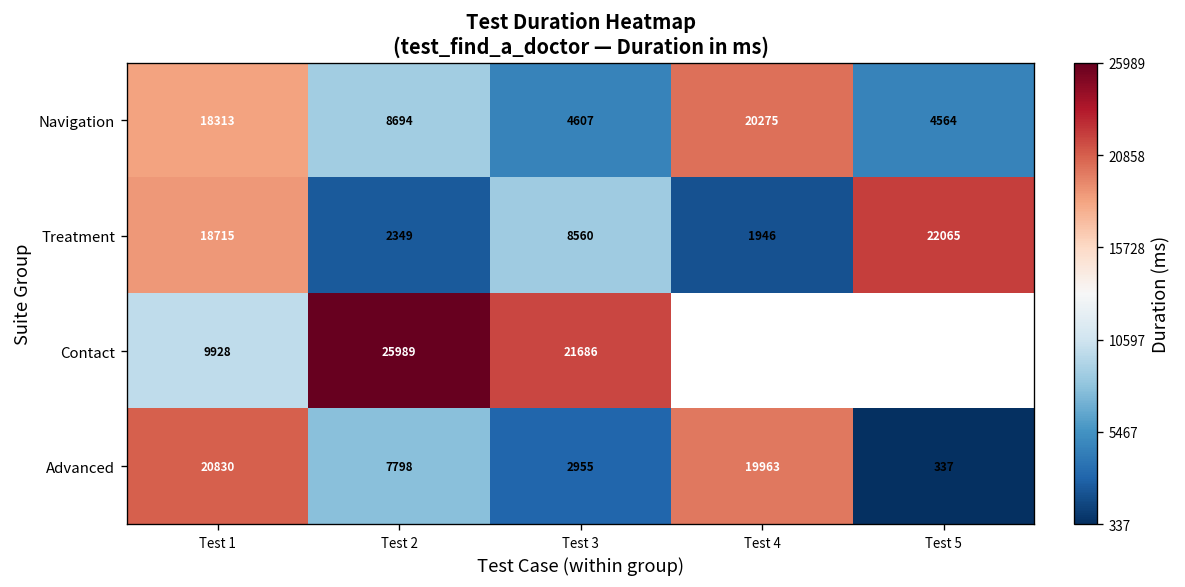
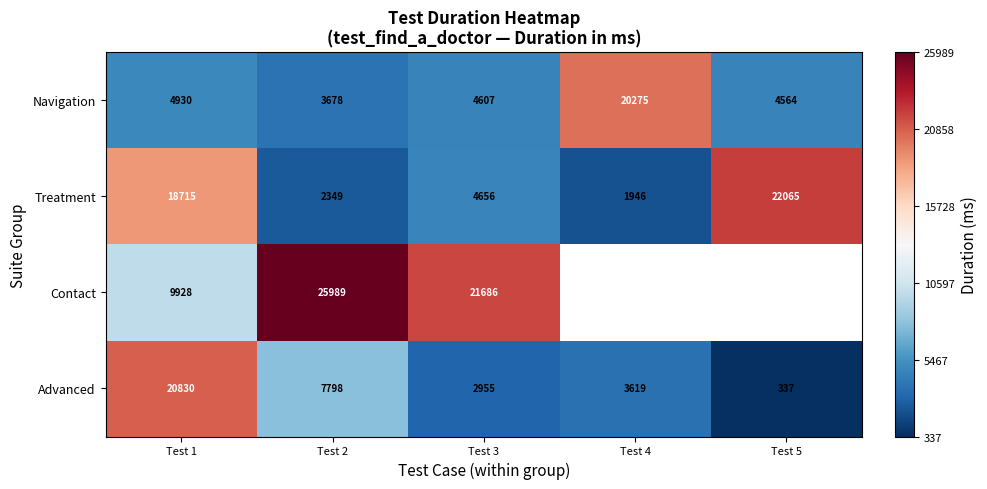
  {
    "Navigation": {
-     "Test 1": 18313,
-     "Test 2": 8694,
+     "Test 1": 4930,
+     "Test 2": 3678,
      "Test 3": 4607,
      "Test 4": 20275,
      "Test 5": 4564
    },
    "Treatment": {
      "Test 1": 18715,
      "Test 2": 2349,
-     "Test 3": 8560,
+     "Test 3": 4656,
      "Test 4": 1946,
      "Test 5": 22065
    },
    "Contact": {
      "Test 1": 9928,
      "Test 2": 25989,
      "Test 3": 21686
    },
    "Advanced": {
      "Test 1": 20830,
      "Test 2": 7798,
      "Test 3": 2955,
-     "Test 4": 19963,
+     "Test 4": 3619,
      "Test 5": 337
    }
  }
